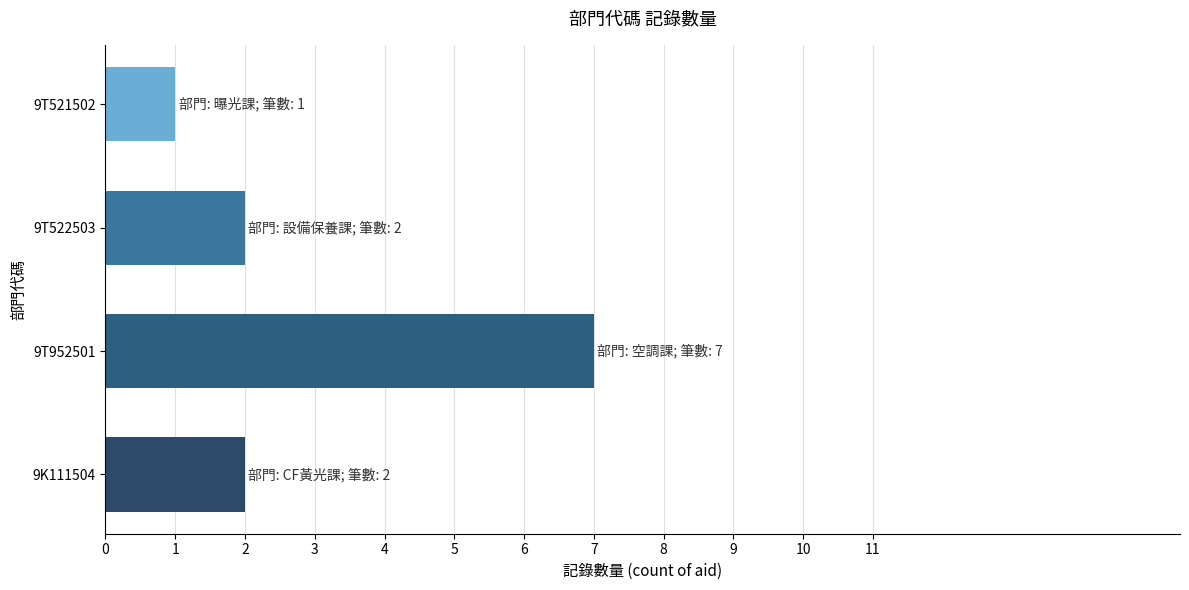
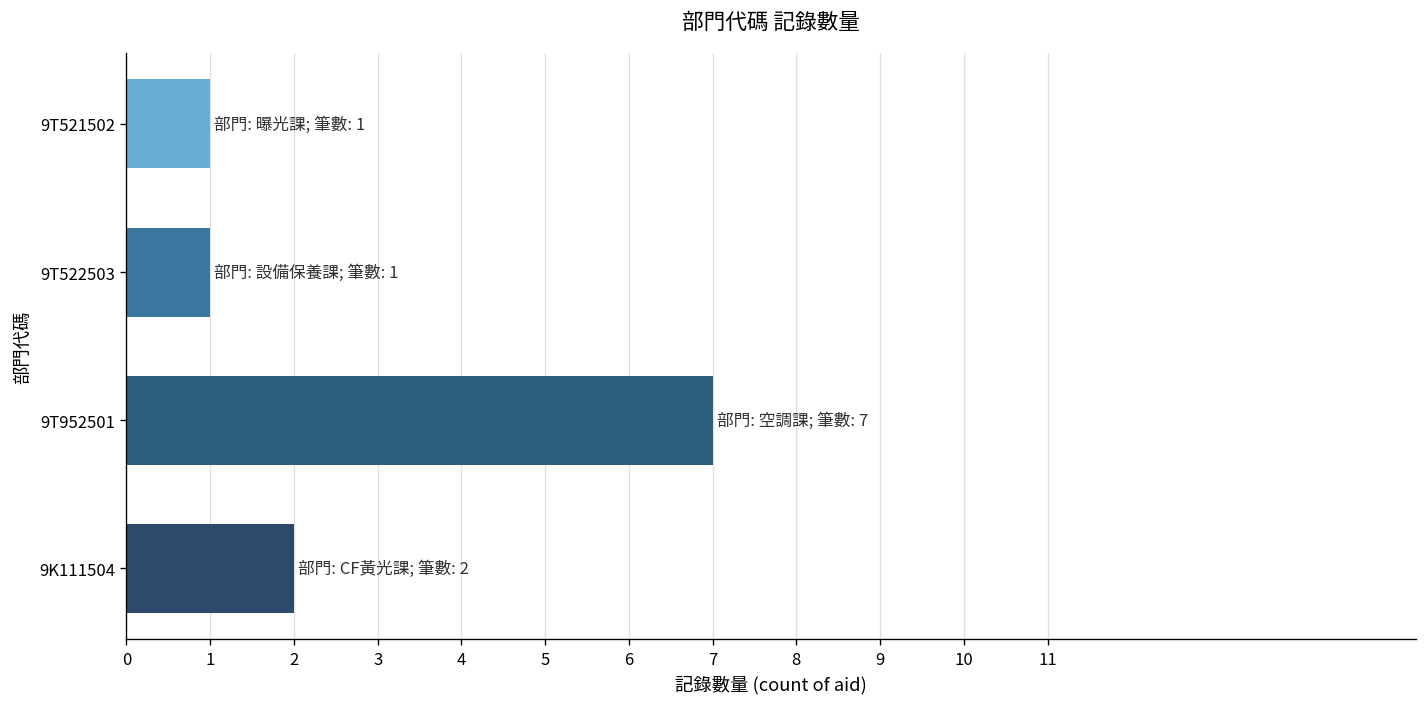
  {
    "9T521502": 1,
-   "9T522503": 2,
+   "9T522503": 1,
    "9T952501": 7,
    "9K111504": 2
  }
